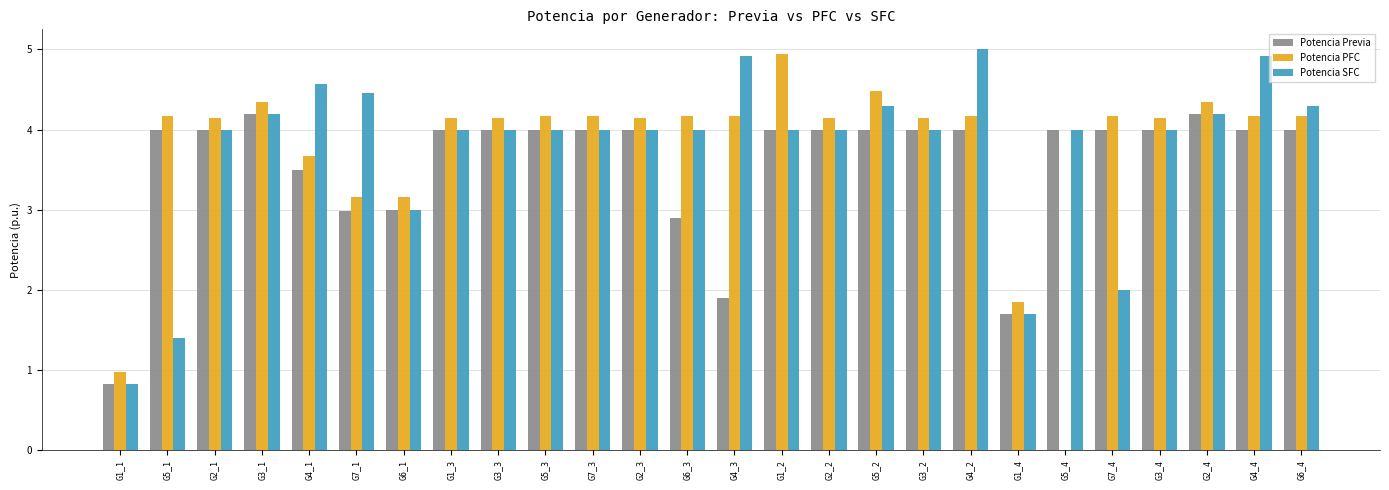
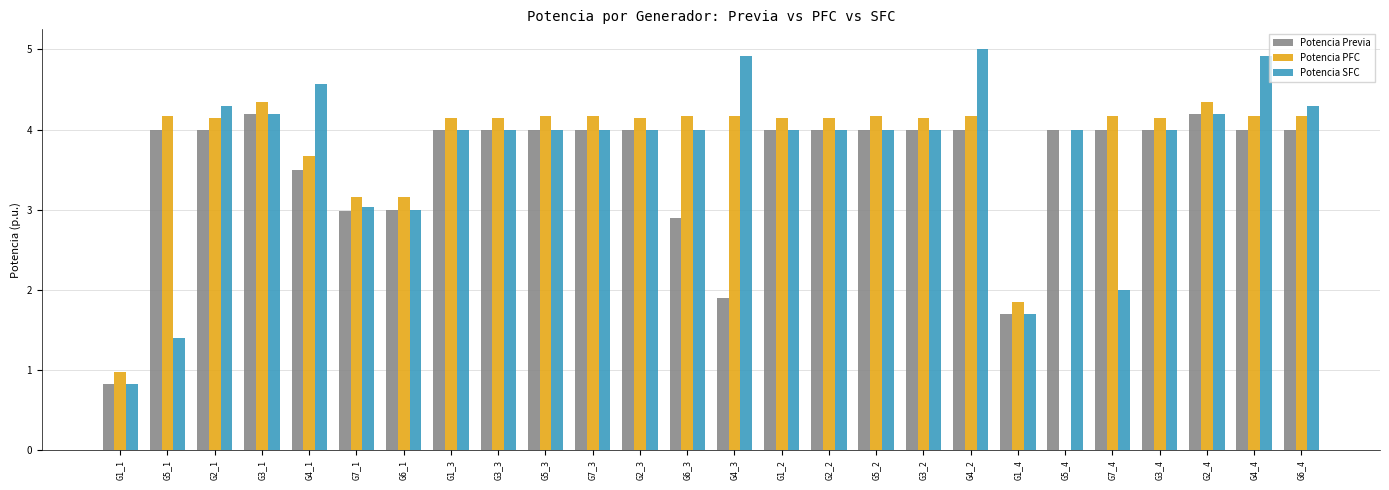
  {
    "Potencia Previa": {
      "G1_1": 0.8,
      "G5_1": 4.0,
      "G2_1": 4.0,
      "G3_1": 4.2,
      "G4_1": 3.5,
      "G7_1": 3.0,
      "G6_1": 3.0,
      "G1_3": 4.0,
      "G3_3": 4.0,
      "G5_3": 4.0,
      "G7_3": 4.0,
      "G2_3": 4.0,
      "G6_3": 2.9,
      "G4_3": 1.9,
      "G1_2": 4.0,
      "G2_2": 4.0,
      "G5_2": 4.0,
      "G3_2": 4.0,
      "G4_2": 4.0,
      "G1_4": 1.7,
      "G5_4": 4.0,
      "G7_4": 4.0,
      "G3_4": 4.0,
      "G2_4": 4.2,
      "G4_4": 4.0,
      "G6_4": 4.0
    },
    "Potencia PFC": {
      "G1_1": 1.0,
      "G5_1": 4.2,
      "G2_1": 4.1,
      "G3_1": 4.3,
      "G4_1": 3.7,
      "G7_1": 3.2,
      "G6_1": 3.2,
      "G1_3": 4.1,
      "G3_3": 4.1,
      "G5_3": 4.2,
      "G7_3": 4.2,
      "G2_3": 4.1,
      "G6_3": 4.2,
      "G4_3": 4.2,
-     "G1_2": 4.9,
+     "G1_2": 4.1,
      "G2_2": 4.1,
-     "G5_2": 4.5,
+     "G5_2": 4.2,
      "G3_2": 4.1,
      "G4_2": 4.2,
      "G1_4": 1.8,
      "G5_4": 0.0,
      "G7_4": 4.2,
      "G3_4": 4.1,
      "G2_4": 4.3,
      "G4_4": 4.2,
      "G6_4": 4.2
    },
    "Potencia SFC": {
      "G1_1": 0.8,
      "G5_1": 1.4,
-     "G2_1": 4.0,
+     "G2_1": 4.3,
      "G3_1": 4.2,
      "G4_1": 4.6,
-     "G7_1": 4.5,
+     "G7_1": 3.0,
      "G6_1": 3.0,
      "G1_3": 4.0,
      "G3_3": 4.0,
      "G5_3": 4.0,
      "G7_3": 4.0,
      "G2_3": 4.0,
      "G6_3": 4.0,
      "G4_3": 4.9,
      "G1_2": 4.0,
      "G2_2": 4.0,
-     "G5_2": 4.3,
+     "G5_2": 4.0,
      "G3_2": 4.0,
      "G4_2": 5.0,
      "G1_4": 1.7,
      "G5_4": 4.0,
      "G7_4": 2.0,
      "G3_4": 4.0,
      "G2_4": 4.2,
      "G4_4": 4.9,
      "G6_4": 4.3
    }
  }
